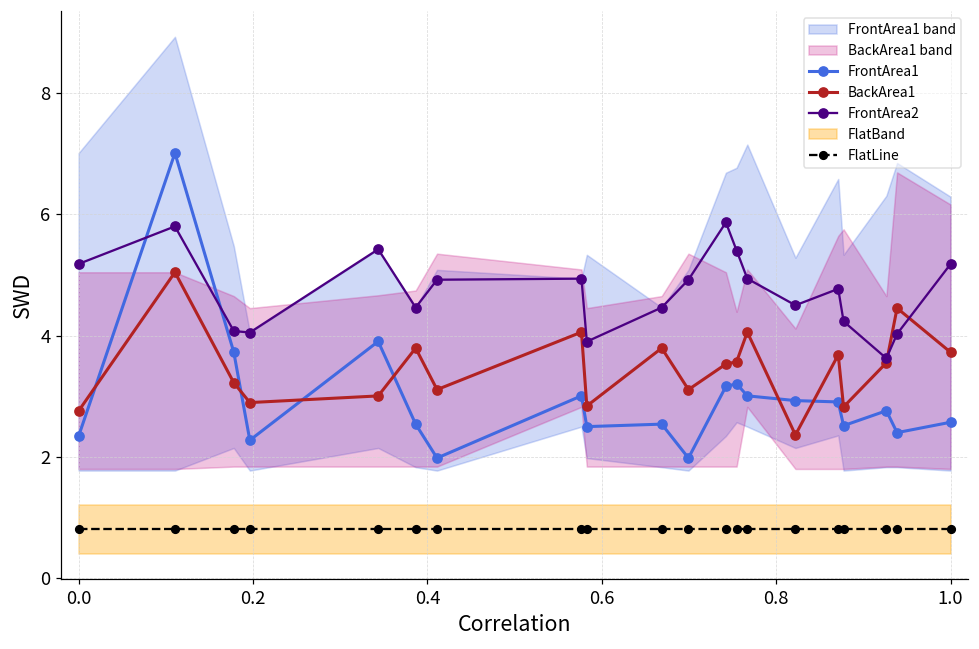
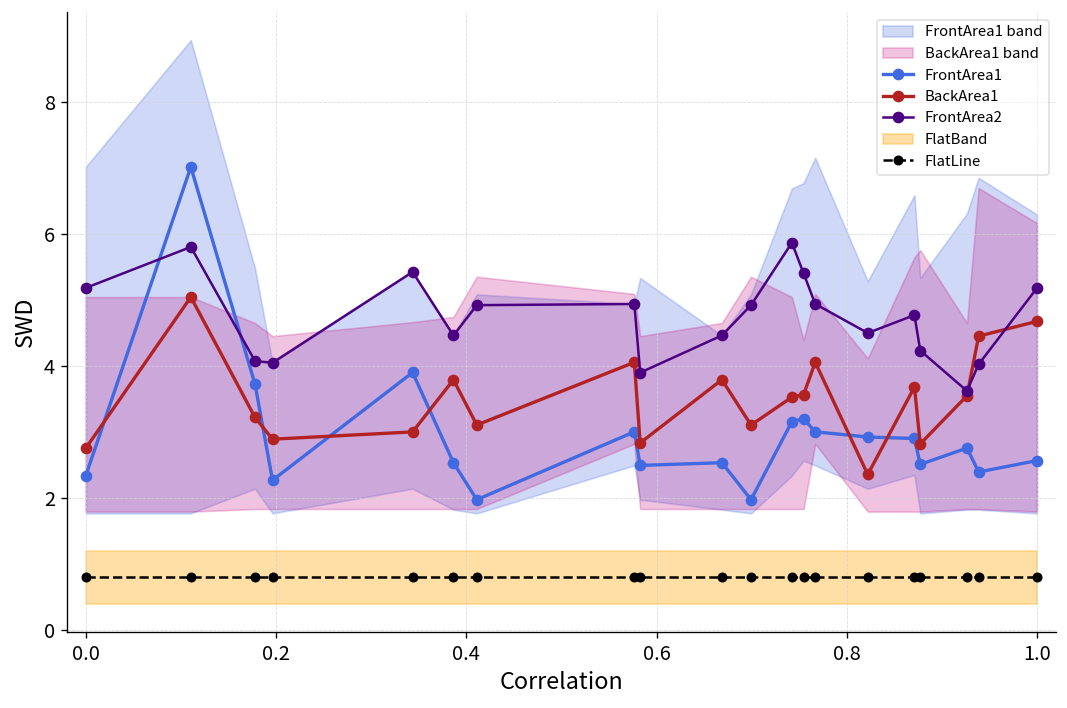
  {
    "BackArea1": {
      "0.0": 2.8,
-     "1.0": 3.7
+     "1.0": 4.7
    },
    "FrontArea2": {
      "0.0": 5.2,
      "1.0": 5.2
    },
    "FlatBand": {
      "0.0": 1.2,
      "1.0": 1.2
    },
    "FlatLine": {
      "0.0": 0.8,
      "1.0": 0.8
    }
  }
